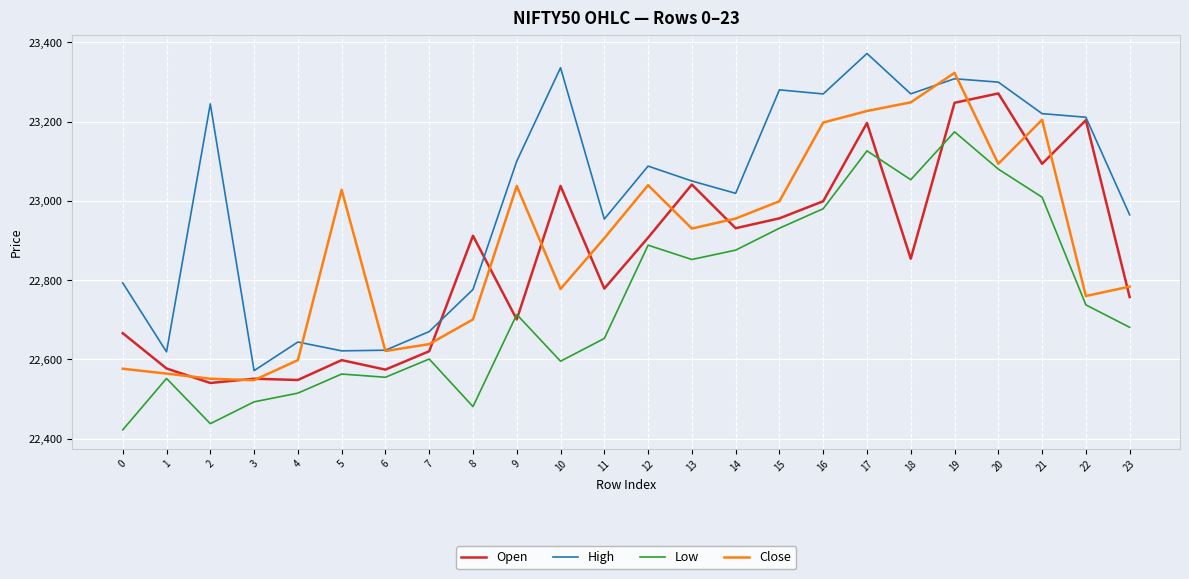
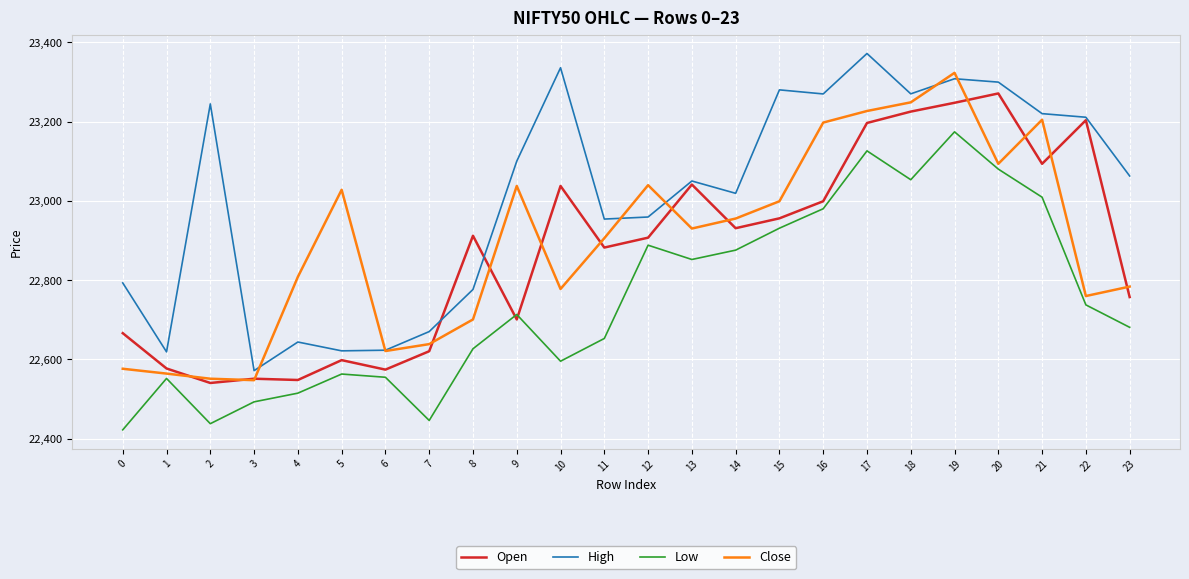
  {
    "Open": {
      "0": "22,670",
      "1": "22,580",
      "2": "22,540",
      "4": "22,550",
      "5": "22,600",
      "6": "22,570",
      "7": "22,620",
      "8": "22,910",
      "9": "22,700",
      "10": "23,040",
-     "11": "22,780",
+     "11": "22,880",
      "12": "22,910",
      "13": "23,040",
      "14": "22,930",
      "15": "22,960",
      "16": "23,000",
      "17": "23,200",
-     "18": "22,850",
+     "18": "23,230",
      "19": "23,250",
      "20": "23,270",
      "21": "23,090",
      "22": "23,200",
      "23": "22,760"
    },
    "High": {
      "0": "22,790",
      "1": "22,620",
      "2": "23,240",
      "3": "22,570",
      "4": "22,640",
      "5": "22,620",
      "7": "22,670",
      "8": "22,780",
      "9": "23,100",
      "10": "23,340",
      "11": "22,950",
-     "12": "23,090",
+     "12": "22,960",
      "13": "23,050",
      "14": "23,020",
      "15": "23,280",
      "16": "23,270",
      "17": "23,370",
      "18": "23,270",
      "19": "23,310",
      "20": "23,300",
      "21": "23,220",
      "22": "23,210",
-     "23": "22,960"
+     "23": "23,060"
    },
    "Low": {
      "0": "22,420",
      "1": "22,550",
      "2": "22,440",
      "3": "22,490",
      "4": "22,510",
      "5": "22,560",
      "6": "22,550",
-     "7": "22,600",
-     "8": "22,480",
+     "7": "22,450",
+     "8": "22,630",
      "9": "22,710",
      "10": "22,600",
      "11": "22,650",
      "12": "22,890",
      "13": "22,850",
      "14": "22,880",
      "15": "22,930",
      "16": "22,980",
      "17": "23,130",
      "18": "23,050",
      "19": "23,170",
      "20": "23,080",
      "21": "23,010",
      "22": "22,740",
      "23": "22,680"
    },
    "Close": {
      "0": "22,580",
      "1": "22,560",
      "2": "22,550",
-     "4": "22,600",
+     "4": "22,810",
      "5": "23,030",
      "7": "22,640",
      "8": "22,700",
      "9": "23,040",
      "10": "22,780",
      "11": "22,910",
      "12": "23,040",
      "13": "22,930",
      "14": "22,960",
      "15": "23,000",
      "16": "23,200",
      "17": "23,230",
      "18": "23,250",
      "19": "23,320",
      "20": "23,090",
      "21": "23,200",
      "22": "22,760",
      "23": "22,780"
    }
  }
